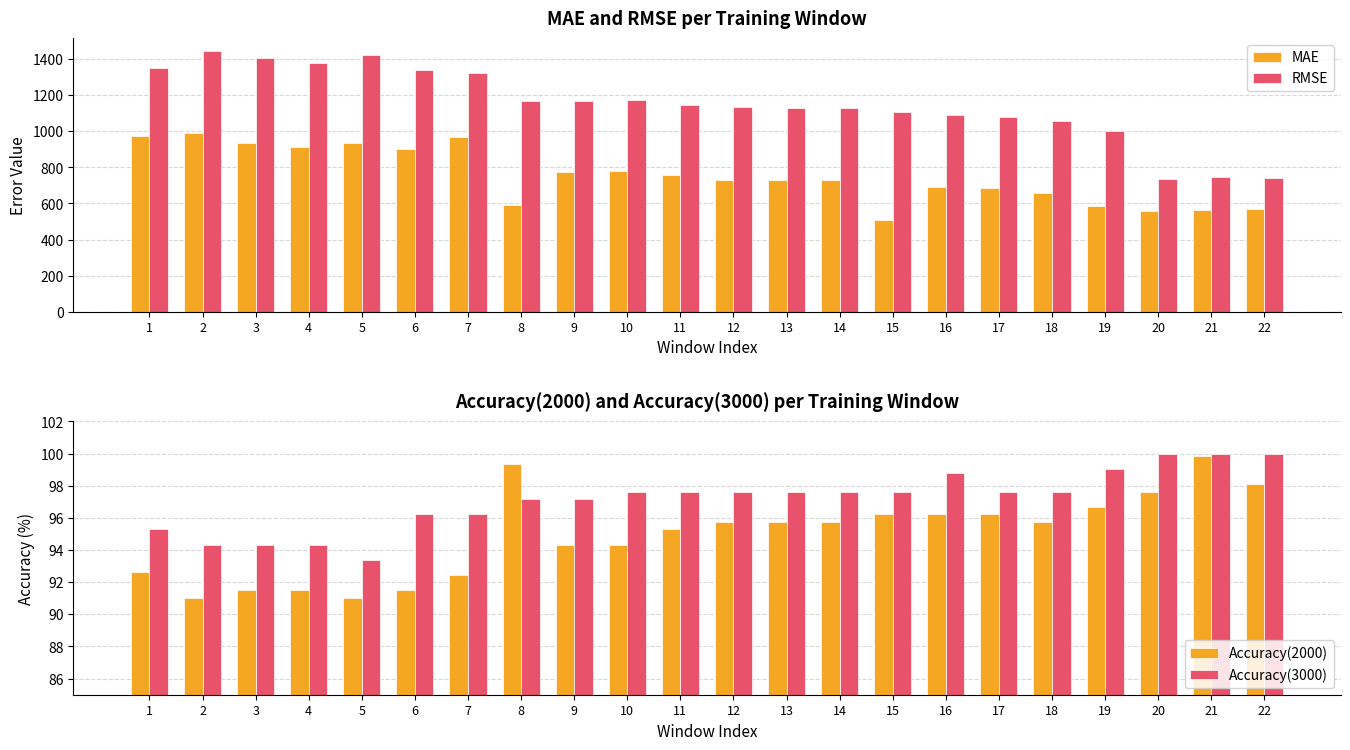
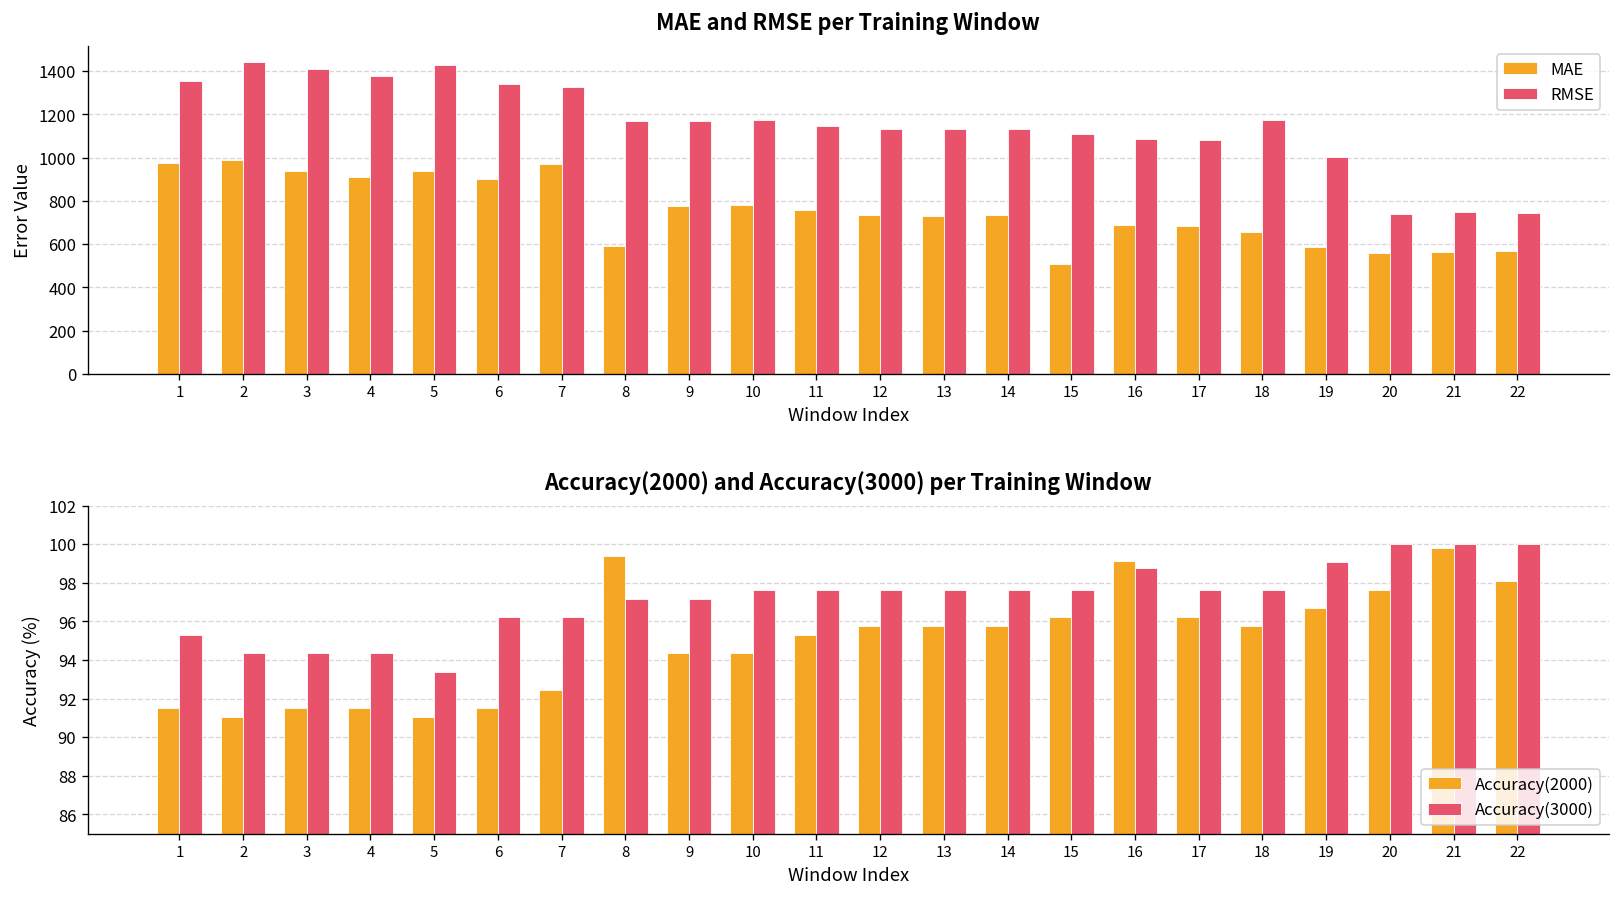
  {
    "MAE and RMSE per Training Window": {
      "MAE": {
        "1": 980,
        "2": 990,
        "3": 940,
        "4": 910,
        "5": 940,
        "6": 900,
        "7": 970,
        "8": 590,
        "9": 780,
        "10": 780,
        "11": 760,
        "12": 730,
        "13": 730,
        "14": 730,
        "15": 510,
        "16": 690,
        "17": 680,
        "18": 660,
        "19": 590,
        "20": 560,
        "21": 560,
        "22": 570
      },
      "RMSE": {
        "1": 1350,
        "2": 1440,
        "3": 1410,
        "4": 1380,
        "5": 1430,
        "6": 1340,
        "7": 1330,
        "8": 1170,
        "9": 1170,
        "10": 1170,
        "11": 1150,
        "12": 1130,
        "13": 1130,
        "14": 1130,
        "15": 1110,
        "16": 1090,
        "17": 1080,
-       "18": 1060,
+       "18": 1170,
        "19": 1000,
        "20": 740,
        "21": 750,
        "22": 740
      }
    },
    "Accuracy(2000) and Accuracy(3000) per Training Window": {
      "Accuracy(2000)": {
-       "1": 92.7,
+       "1": 91.5,
        "2": 91.0,
        "3": 91.5,
        "4": 91.5,
        "5": 91.0,
        "6": 91.5,
        "7": 92.5,
        "8": 99.4,
        "9": 94.3,
        "10": 94.3,
        "11": 95.3,
        "12": 95.8,
        "13": 95.8,
        "14": 95.8,
        "15": 96.2,
-       "16": 96.2,
+       "16": 99.1,
        "17": 96.2,
        "18": 95.8,
        "19": 96.7,
        "20": 97.6,
        "21": 99.8,
        "22": 98.1
      },
      "Accuracy(3000)": {
        "1": 95.3,
        "2": 94.3,
        "3": 94.3,
        "4": 94.3,
        "5": 93.4,
        "6": 96.2,
        "7": 96.2,
        "8": 97.2,
        "9": 97.2,
        "10": 97.6,
        "11": 97.6,
        "12": 97.6,
        "13": 97.6,
        "14": 97.6,
        "15": 97.6,
        "16": 98.8,
        "17": 97.6,
        "18": 97.6,
        "19": 99.1,
        "20": 100.0,
        "21": 100.0,
        "22": 100.0
      }
    }
  }
